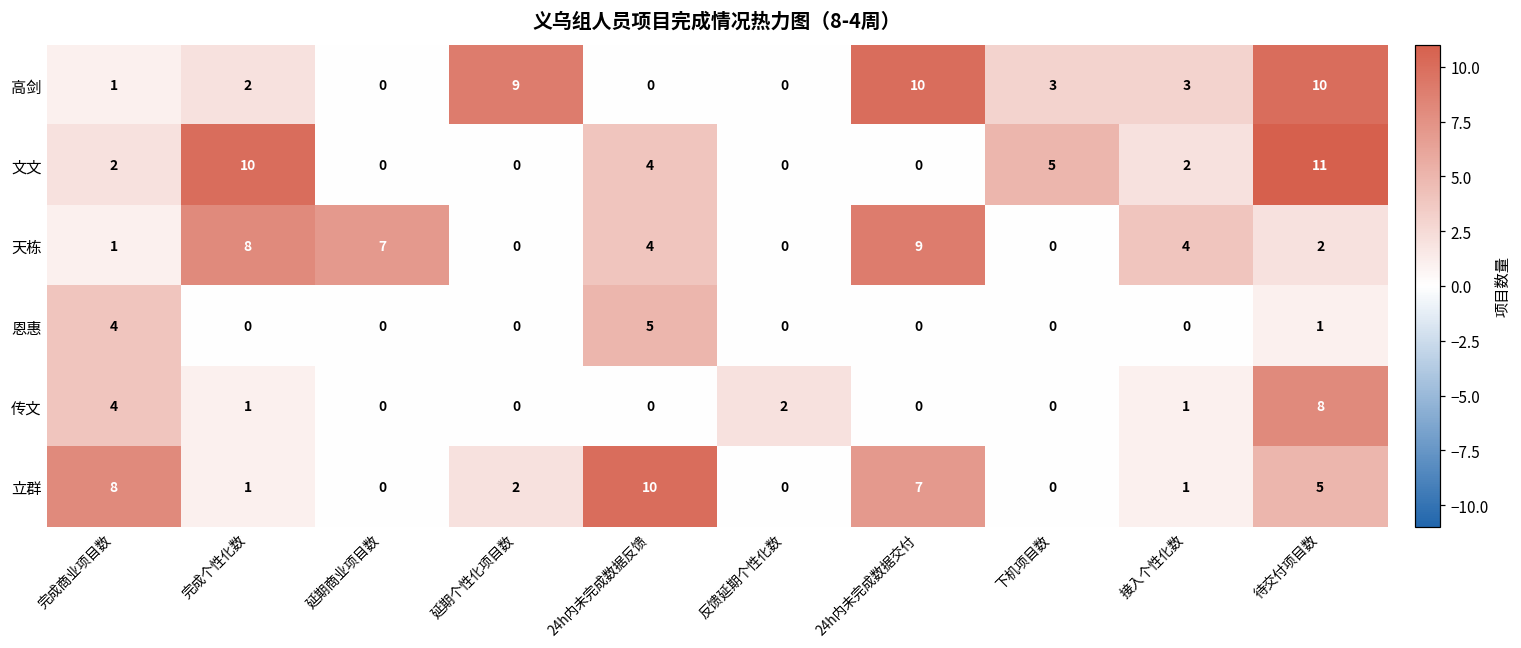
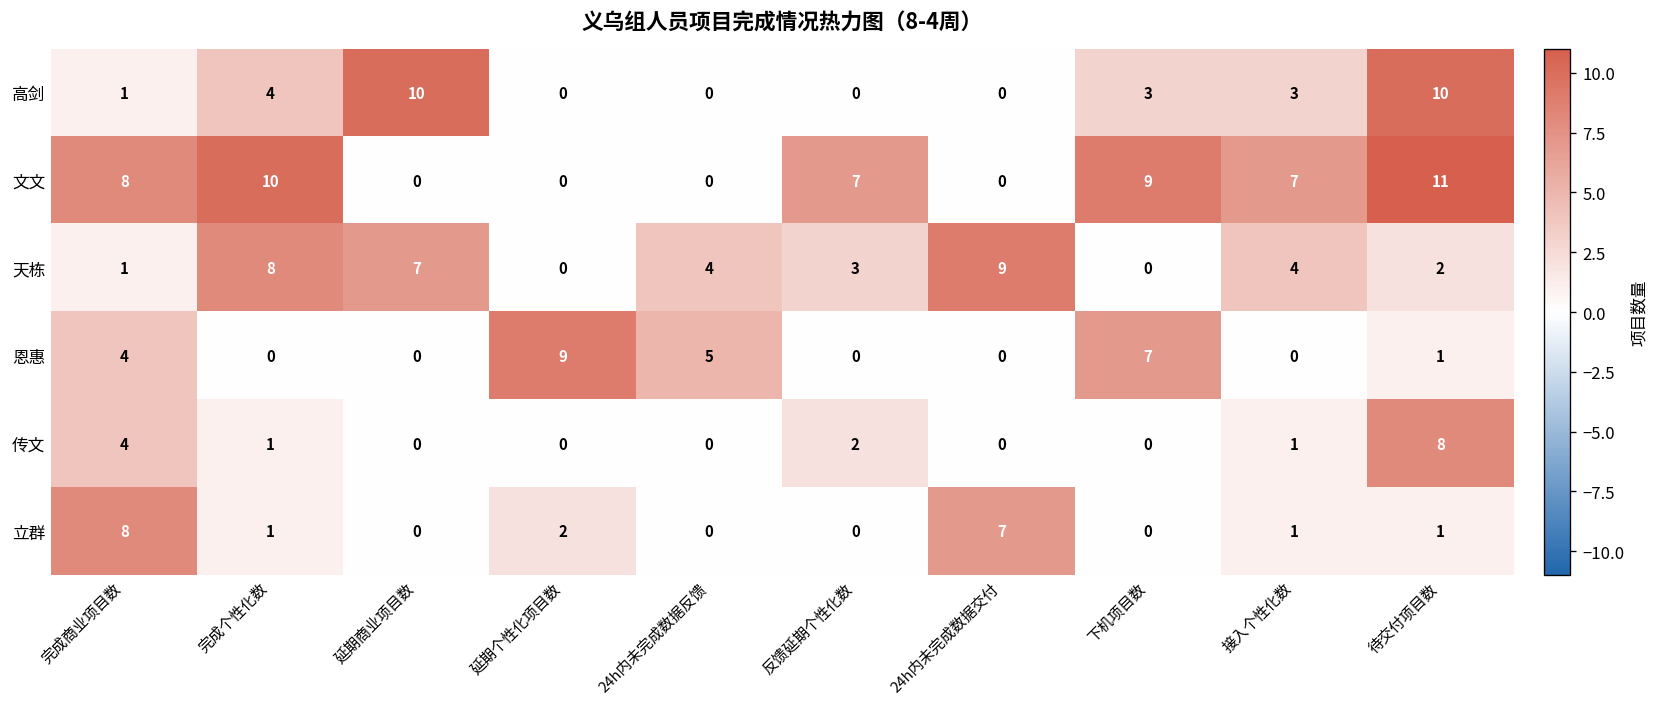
  {
    "高剑": {
      "完成商业项目数": 1,
-     "完成个性化数": 2,
-     "延期商业项目数": 0,
-     "延期个性化项目数": 9,
+     "完成个性化数": 4,
+     "延期商业项目数": 10,
+     "延期个性化项目数": 0,
      "24h内未完成数据反馈": 0,
      "反馈延期个性化数": 0,
-     "24h内未完成数据交付": 10,
+     "24h内未完成数据交付": 0,
      "下机项目数": 3,
      "接入个性化数": 3,
      "待交付项目数": 10
    },
    "文文": {
-     "完成商业项目数": 2,
+     "完成商业项目数": 8,
      "完成个性化数": 10,
      "延期商业项目数": 0,
      "延期个性化项目数": 0,
-     "24h内未完成数据反馈": 4,
-     "反馈延期个性化数": 0,
+     "24h内未完成数据反馈": 0,
+     "反馈延期个性化数": 7,
      "24h内未完成数据交付": 0,
-     "下机项目数": 5,
-     "接入个性化数": 2,
+     "下机项目数": 9,
+     "接入个性化数": 7,
      "待交付项目数": 11
    },
    "天栋": {
      "完成商业项目数": 1,
      "完成个性化数": 8,
      "延期商业项目数": 7,
      "延期个性化项目数": 0,
      "24h内未完成数据反馈": 4,
-     "反馈延期个性化数": 0,
+     "反馈延期个性化数": 3,
      "24h内未完成数据交付": 9,
      "下机项目数": 0,
      "接入个性化数": 4,
      "待交付项目数": 2
    },
    "恩惠": {
      "完成商业项目数": 4,
      "完成个性化数": 0,
      "延期商业项目数": 0,
-     "延期个性化项目数": 0,
+     "延期个性化项目数": 9,
      "24h内未完成数据反馈": 5,
      "反馈延期个性化数": 0,
      "24h内未完成数据交付": 0,
-     "下机项目数": 0,
+     "下机项目数": 7,
      "接入个性化数": 0,
      "待交付项目数": 1
    },
    "传文": {
      "完成商业项目数": 4,
      "完成个性化数": 1,
      "延期商业项目数": 0,
      "延期个性化项目数": 0,
      "24h内未完成数据反馈": 0,
      "反馈延期个性化数": 2,
      "24h内未完成数据交付": 0,
      "下机项目数": 0,
      "接入个性化数": 1,
      "待交付项目数": 8
    },
    "立群": {
      "完成商业项目数": 8,
      "完成个性化数": 1,
      "延期商业项目数": 0,
      "延期个性化项目数": 2,
-     "24h内未完成数据反馈": 10,
+     "24h内未完成数据反馈": 0,
      "反馈延期个性化数": 0,
      "24h内未完成数据交付": 7,
      "下机项目数": 0,
      "接入个性化数": 1,
-     "待交付项目数": 5
+     "待交付项目数": 1
    }
  }
